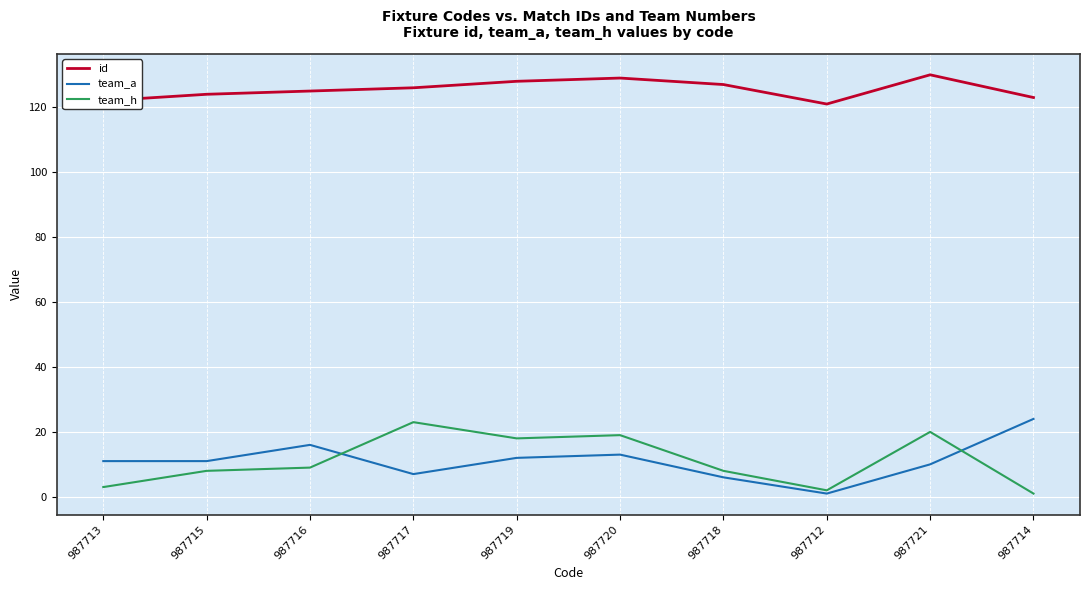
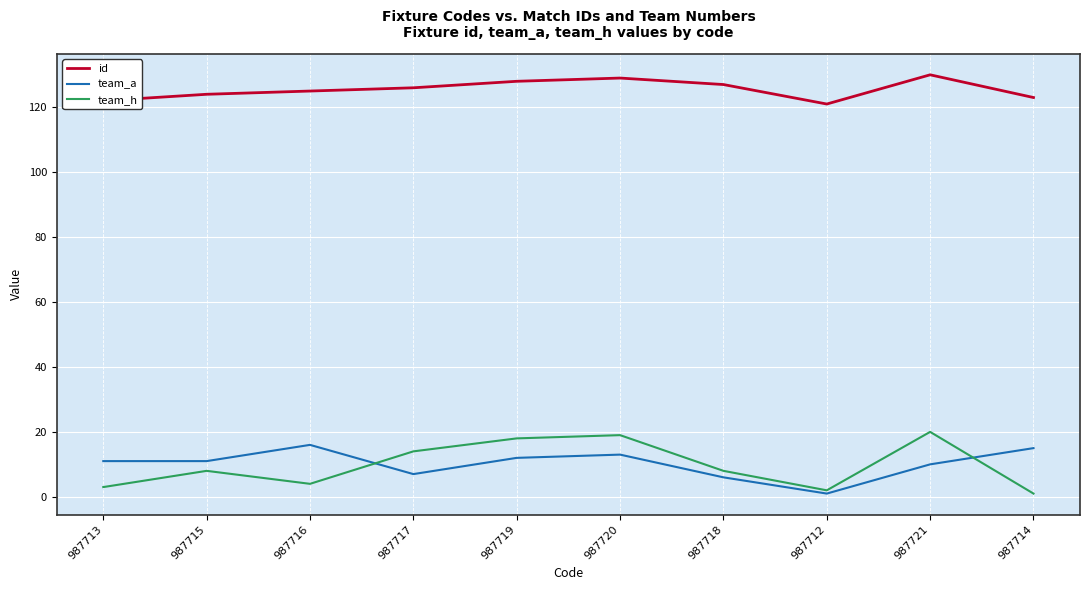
  {
    "id": {
      "987715": 124,
      "987716": 125,
      "987717": 126,
      "987719": 128,
      "987720": 129,
      "987718": 127,
      "987712": 121,
      "987721": 130,
      "987714": 123
    },
    "team_a": {
      "987713": 11,
      "987715": 11,
      "987716": 16,
      "987717": 7,
      "987719": 12,
      "987720": 13,
      "987718": 6,
      "987712": 1,
      "987721": 10,
-     "987714": 24
+     "987714": 15
    },
    "team_h": {
      "987713": 3,
      "987715": 8,
-     "987716": 9,
-     "987717": 23,
+     "987716": 4,
+     "987717": 14,
      "987719": 18,
      "987720": 19,
      "987718": 8,
      "987712": 2,
      "987721": 20,
      "987714": 1
    }
  }
